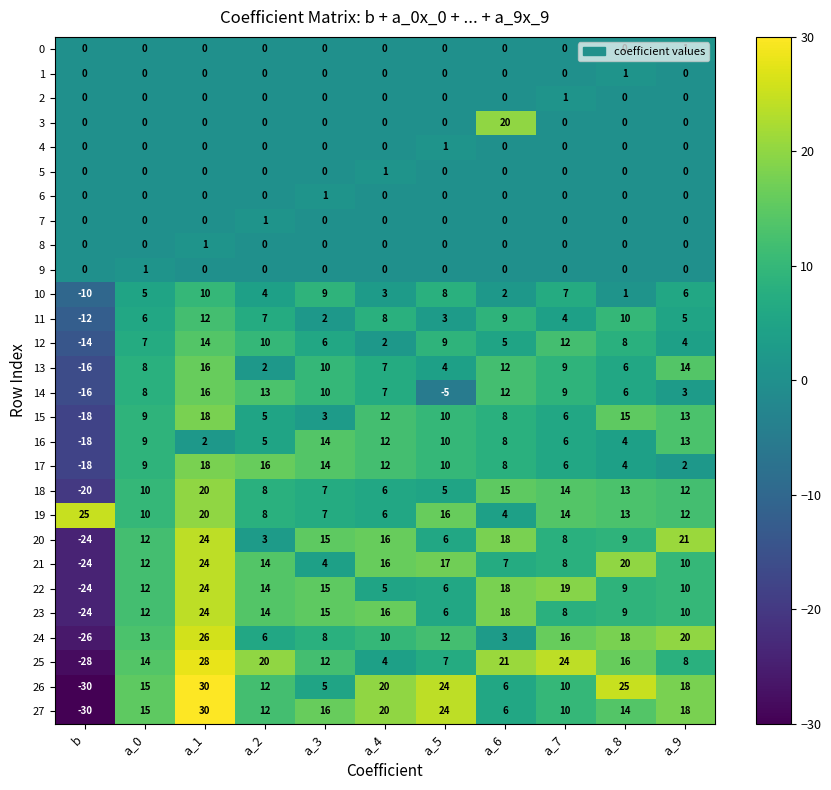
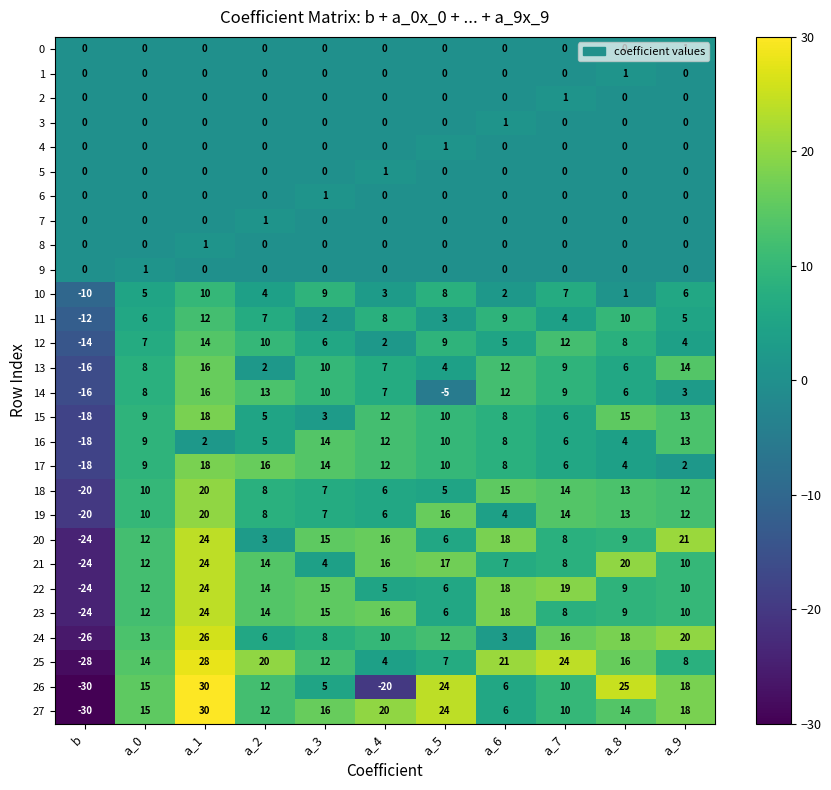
  {
    "3": {
      "b": 0,
      "a_0": 0,
      "a_1": 0,
      "a_2": 0,
      "a_3": 0,
      "a_4": 0,
      "a_5": 0,
-     "a_6": 20,
+     "a_6": 1,
      "a_7": 0,
      "a_8": 0,
      "a_9": 0
    },
    "19": {
-     "b": 25,
+     "b": -20,
      "a_0": 10,
      "a_1": 20,
      "a_2": 8,
      "a_3": 7,
      "a_4": 6,
      "a_5": 16,
      "a_6": 4,
      "a_7": 14,
      "a_8": 13,
      "a_9": 12
    },
    "26": {
      "b": -30,
      "a_0": 15,
      "a_1": 30,
      "a_2": 12,
      "a_3": 5,
-     "a_4": 20,
+     "a_4": -20,
      "a_5": 24,
      "a_6": 6,
      "a_7": 10,
      "a_8": 25,
      "a_9": 18
    }
  }
